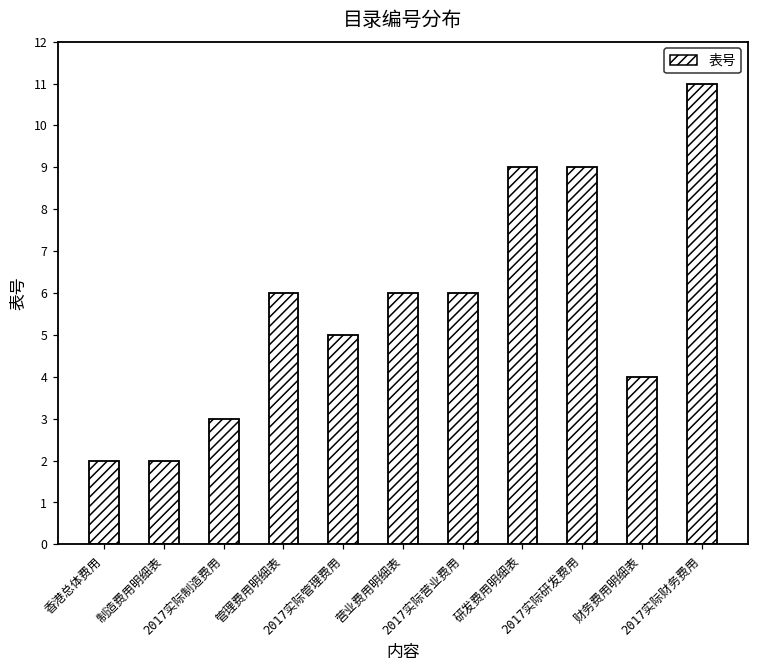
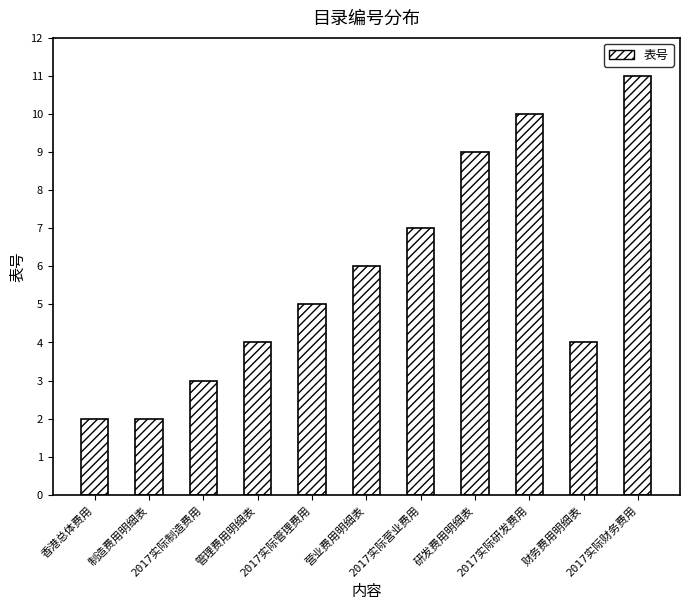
  {
    "香港总体费用": 2,
    "制造费用明细表": 2,
    "2017实际制造费用": 3,
-   "管理费用明细表": 6,
+   "管理费用明细表": 4,
    "2017实际管理费用": 5,
    "营业费用明细表": 6,
-   "2017实际营业费用": 6,
+   "2017实际营业费用": 7,
    "研发费用明细表": 9,
-   "2017实际研发费用": 9,
+   "2017实际研发费用": 10,
    "财务费用明细表": 4,
    "2017实际财务费用": 11
  }
